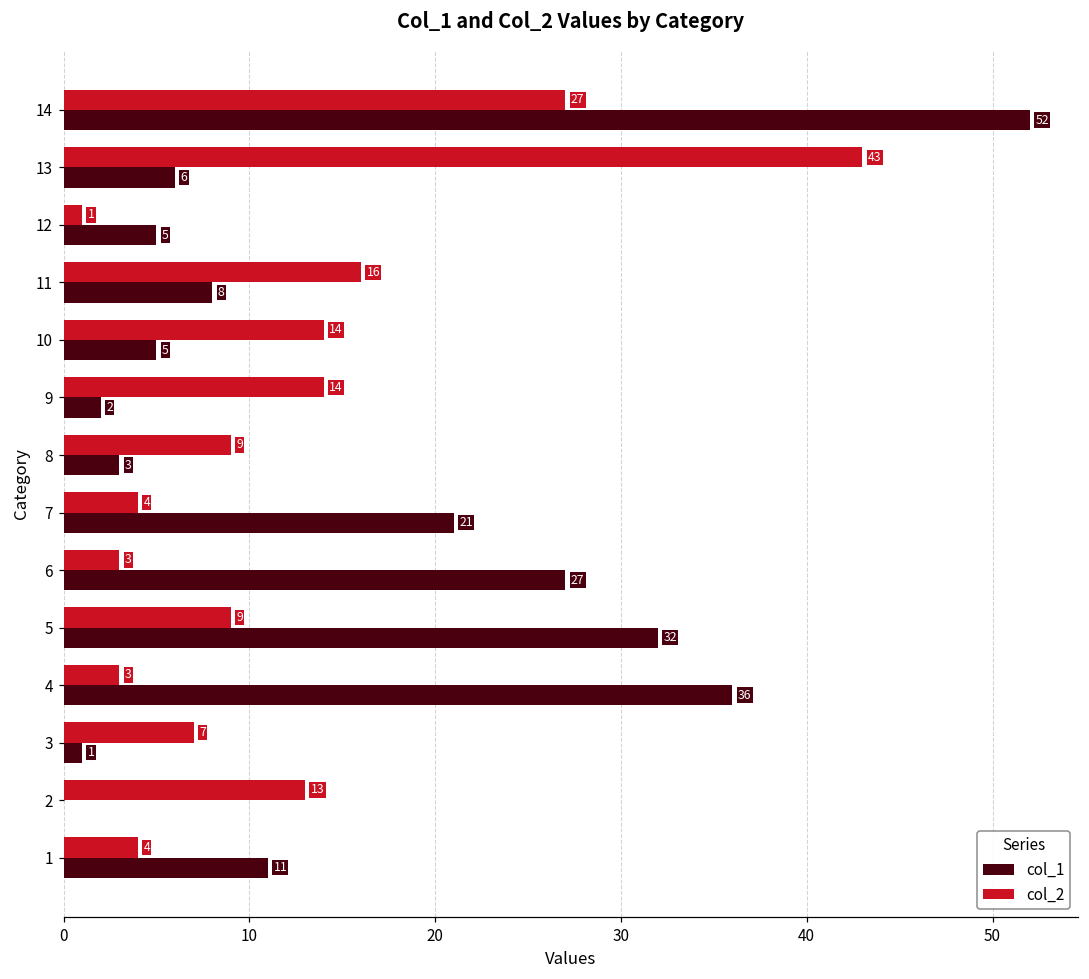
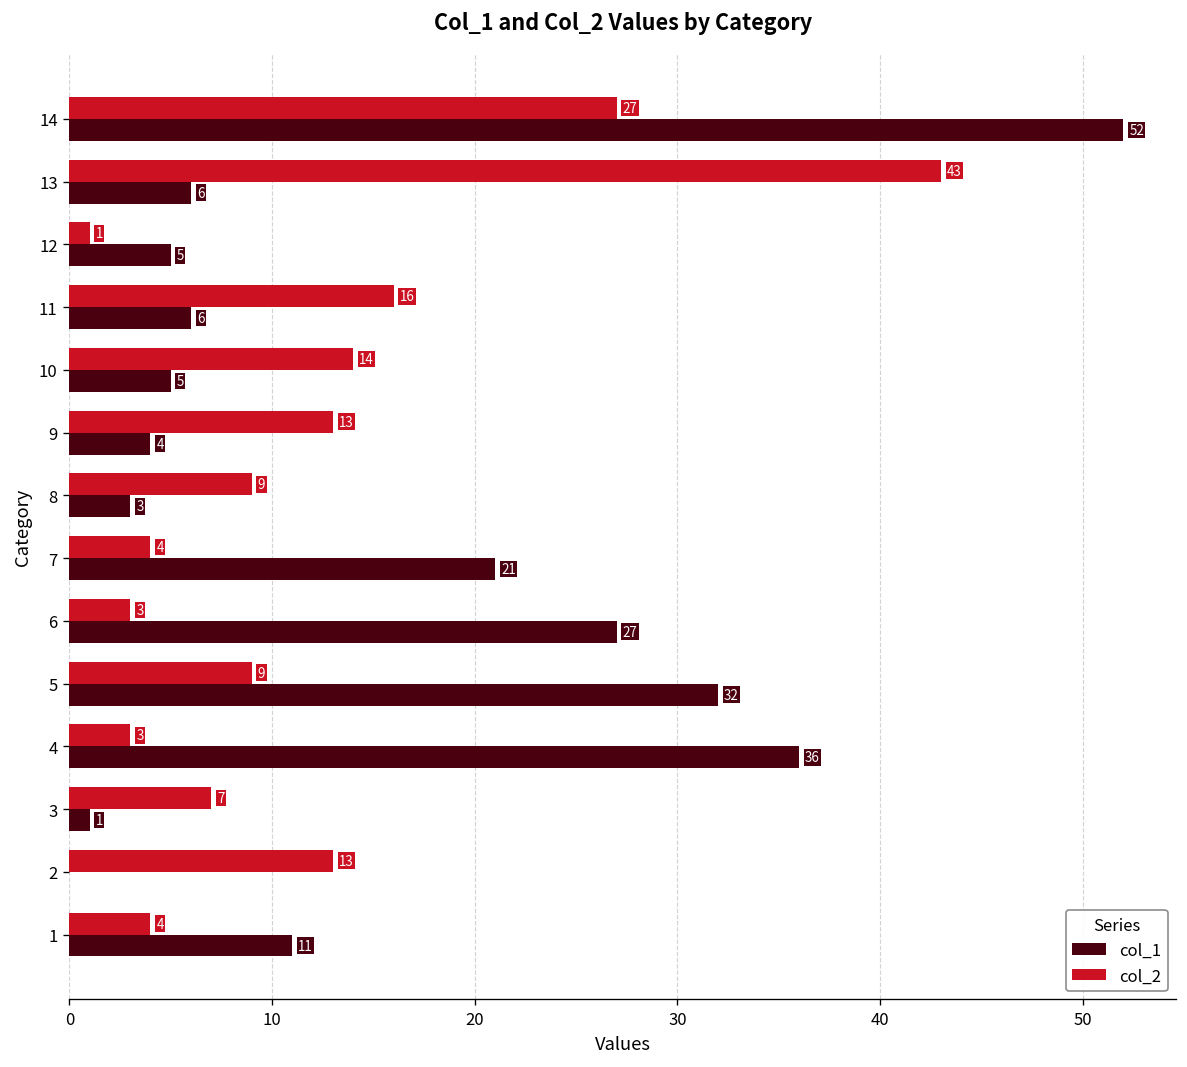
  {
    "col_1": {
-     "11": 8,
-     "9": 2
+     "11": 6,
+     "9": 4
    },
    "col_2": {
-     "9": 14
+     "9": 13
    }
  }
